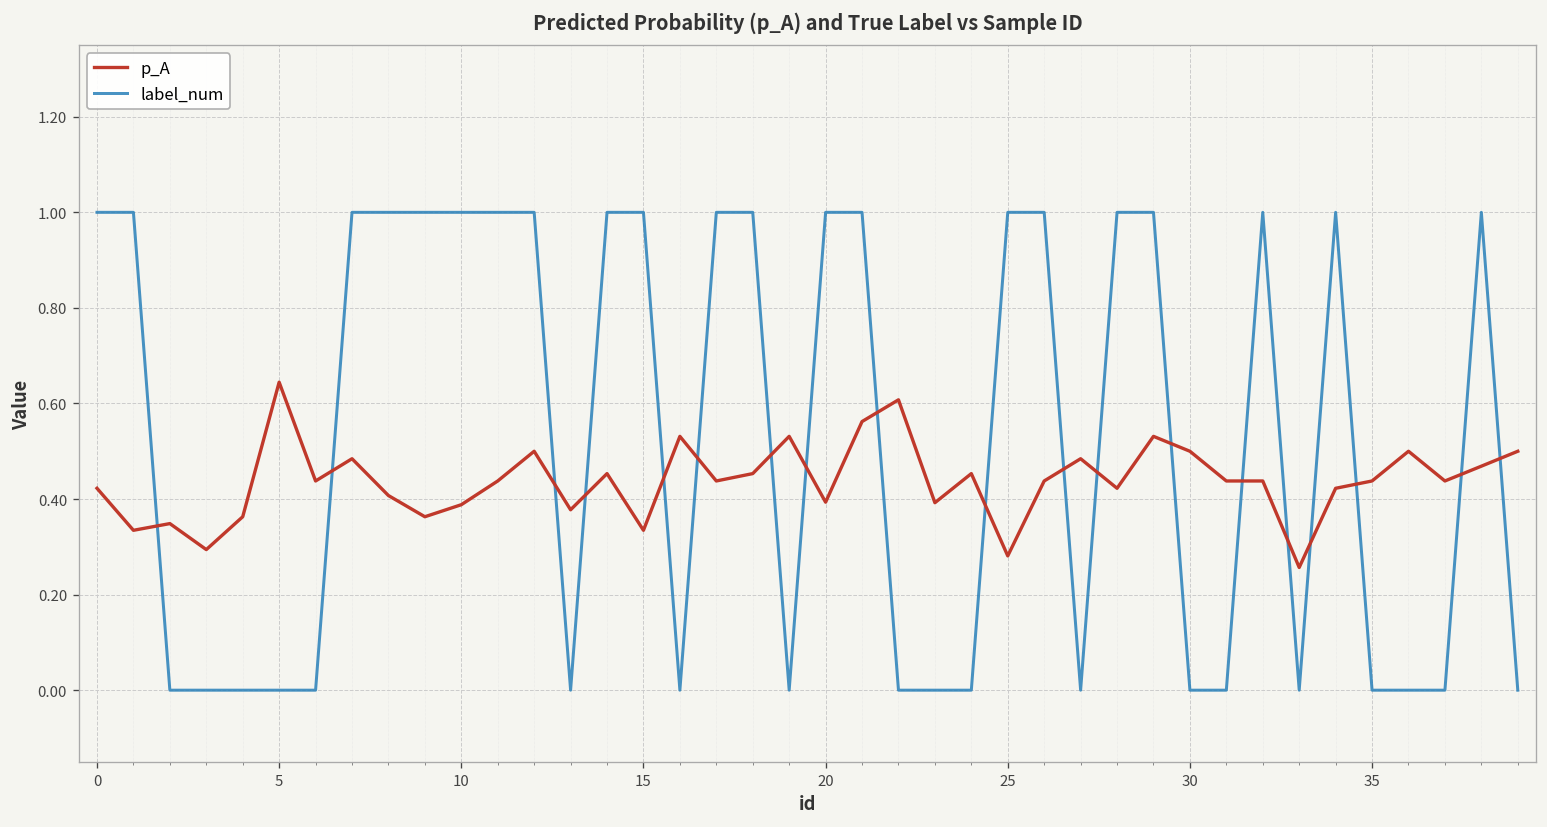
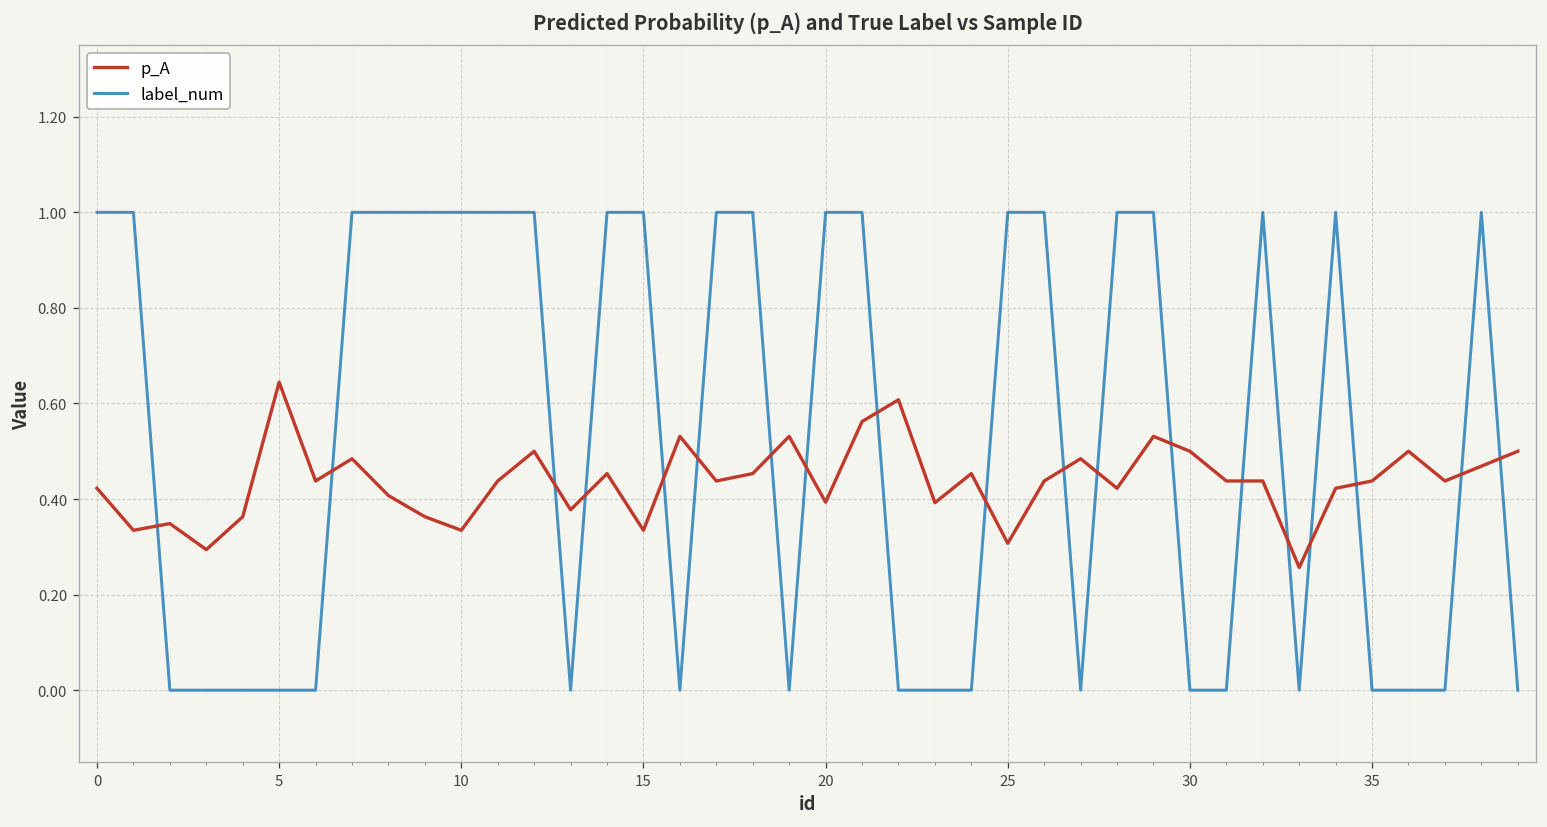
  {
    "p_A": {
      "0": 0.42,
      "5": 0.64,
-     "10": 0.39,
+     "10": 0.33,
      "15": 0.33,
      "20": 0.39,
-     "25": 0.28,
+     "25": 0.31,
      "30": 0.50,
      "35": 0.44
    },
    "label_num": {
      "0": 1.00,
      "5": 0.00,
      "10": 1.00,
      "15": 1.00,
      "20": 1.00,
      "25": 1.00,
      "30": 0.00,
      "35": 0.00
    }
  }
